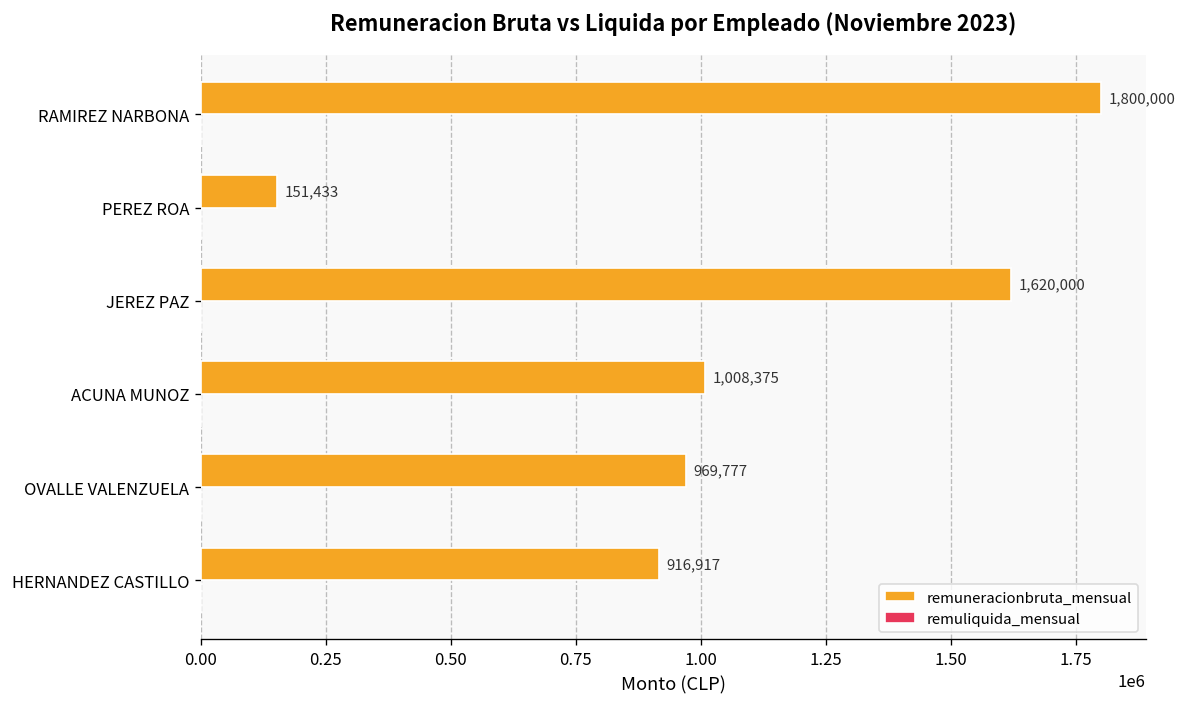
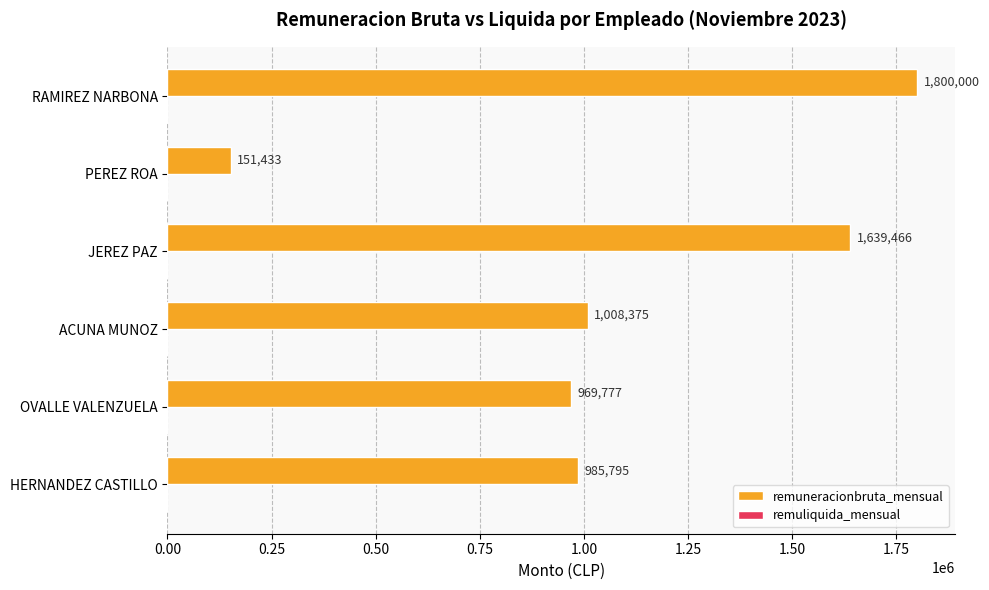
  {
    "remuneracionbruta_mensual": {
      "RAMIREZ NARBONA": "1,800,000",
      "PEREZ ROA": "151,433",
-     "JEREZ PAZ": "1,620,000",
+     "JEREZ PAZ": "1,639,466",
      "ACUNA MUNOZ": "1,008,375",
      "OVALLE VALENZUELA": "969,777",
-     "HERNANDEZ CASTILLO": "916,917"
+     "HERNANDEZ CASTILLO": "985,795"
    },
    "remuliquida_mensual": {
      "RAMIREZ NARBONA": "0",
      "PEREZ ROA": "0",
      "JEREZ PAZ": "0",
      "ACUNA MUNOZ": "0",
      "OVALLE VALENZUELA": "0",
      "HERNANDEZ CASTILLO": "0"
    }
  }
